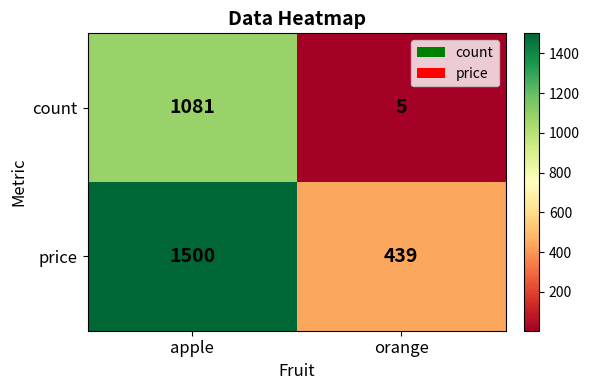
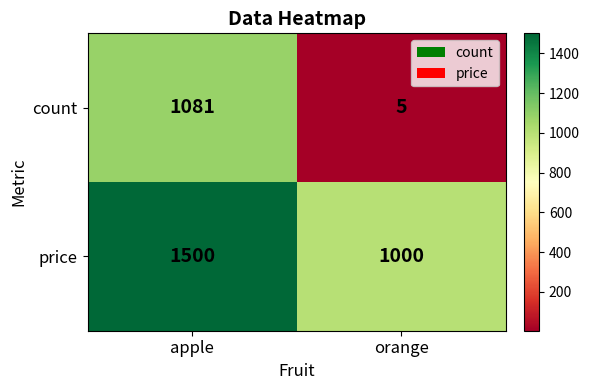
  {
    "count": {
      "apple": 1081,
      "orange": 5
    },
    "price": {
      "apple": 1500,
-     "orange": 439
+     "orange": 1000
    }
  }
